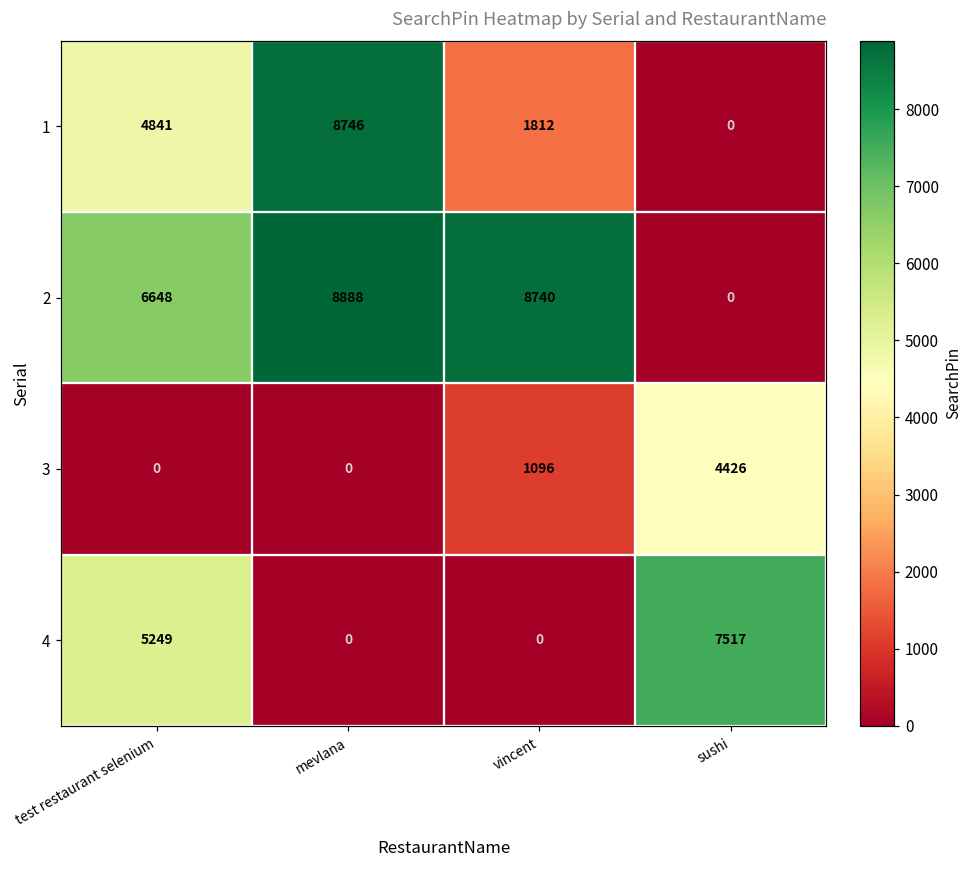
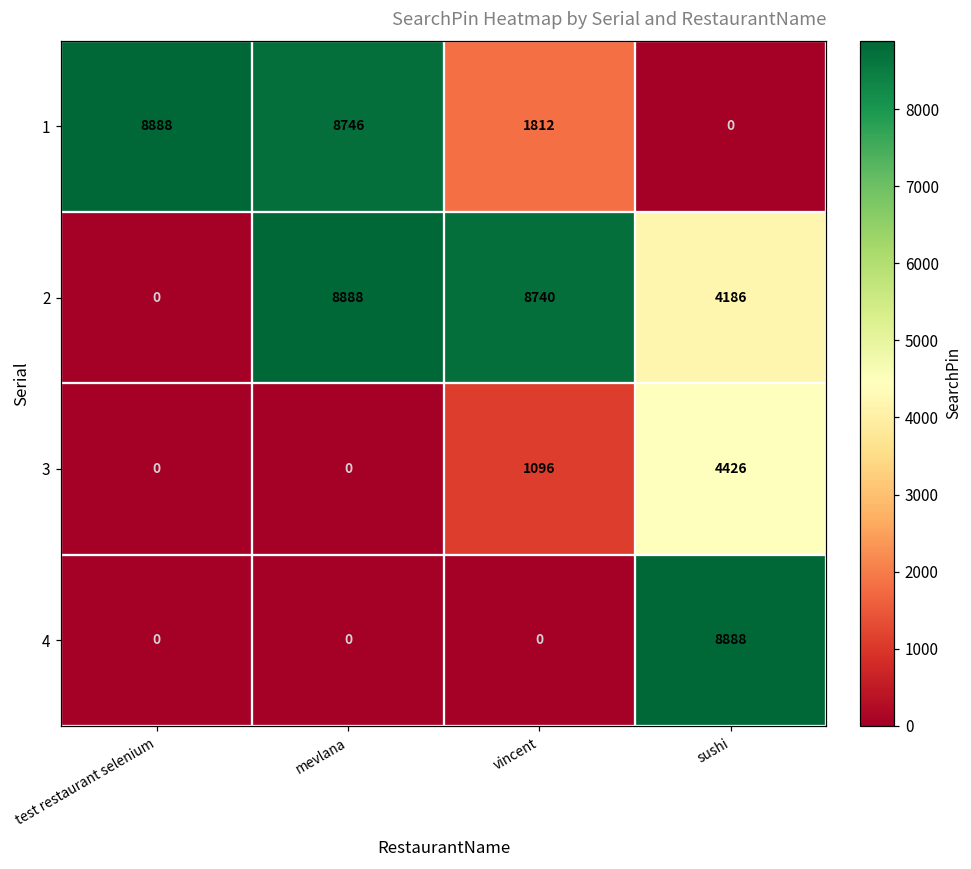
  {
    "1": {
-     "test restaurant selenium": 4841,
+     "test restaurant selenium": 8888,
      "mevlana": 8746,
      "vincent": 1812,
      "sushi": 0
    },
    "2": {
-     "test restaurant selenium": 6648,
+     "test restaurant selenium": 0,
      "mevlana": 8888,
      "vincent": 8740,
-     "sushi": 0
+     "sushi": 4186
    },
    "3": {
      "test restaurant selenium": 0,
      "mevlana": 0,
      "vincent": 1096,
      "sushi": 4426
    },
    "4": {
-     "test restaurant selenium": 5249,
+     "test restaurant selenium": 0,
      "mevlana": 0,
      "vincent": 0,
-     "sushi": 7517
+     "sushi": 8888
    }
  }
